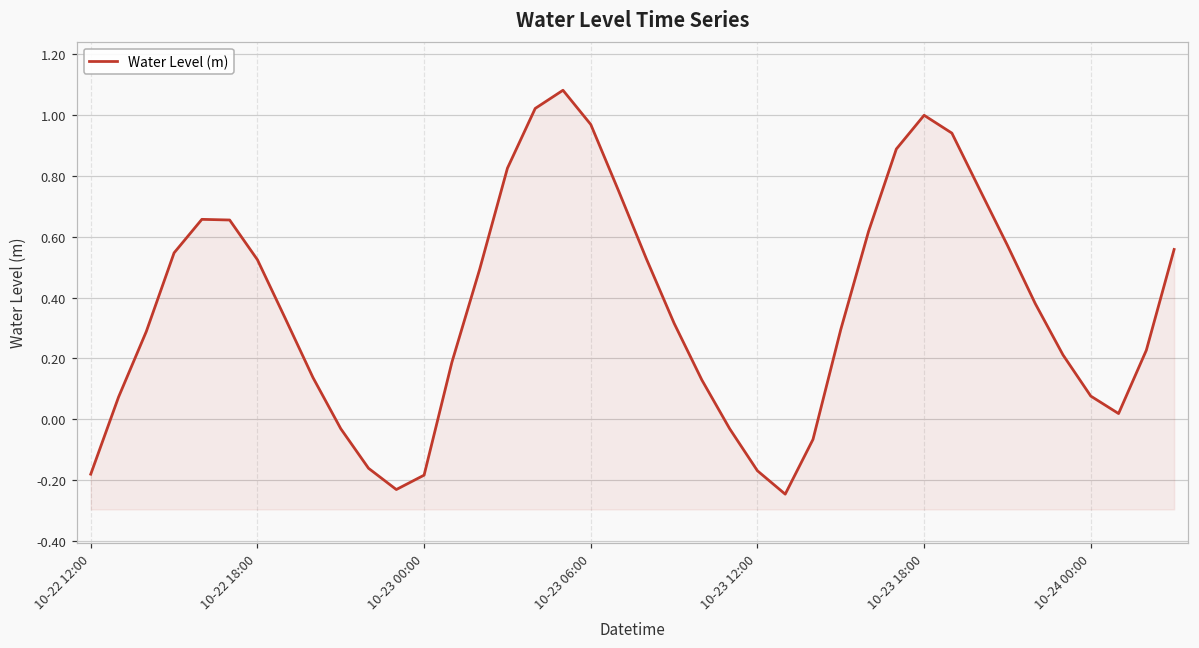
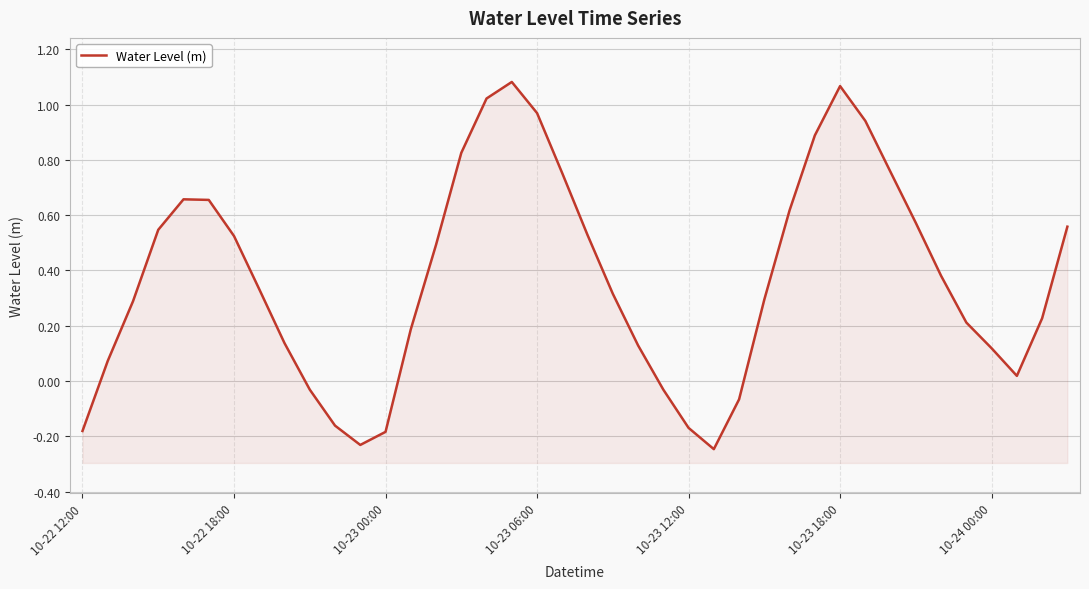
  {
    "10-22 12:00": -0.18,
    "10-22 18:00": 0.52,
    "10-23 00:00": -0.18,
    "10-23 06:00": 0.97,
    "10-23 12:00": -0.17,
-   "10-23 18:00": 1.00,
-   "10-24 00:00": 0.08
+   "10-23 18:00": 1.07,
+   "10-24 00:00": 0.12
  }
